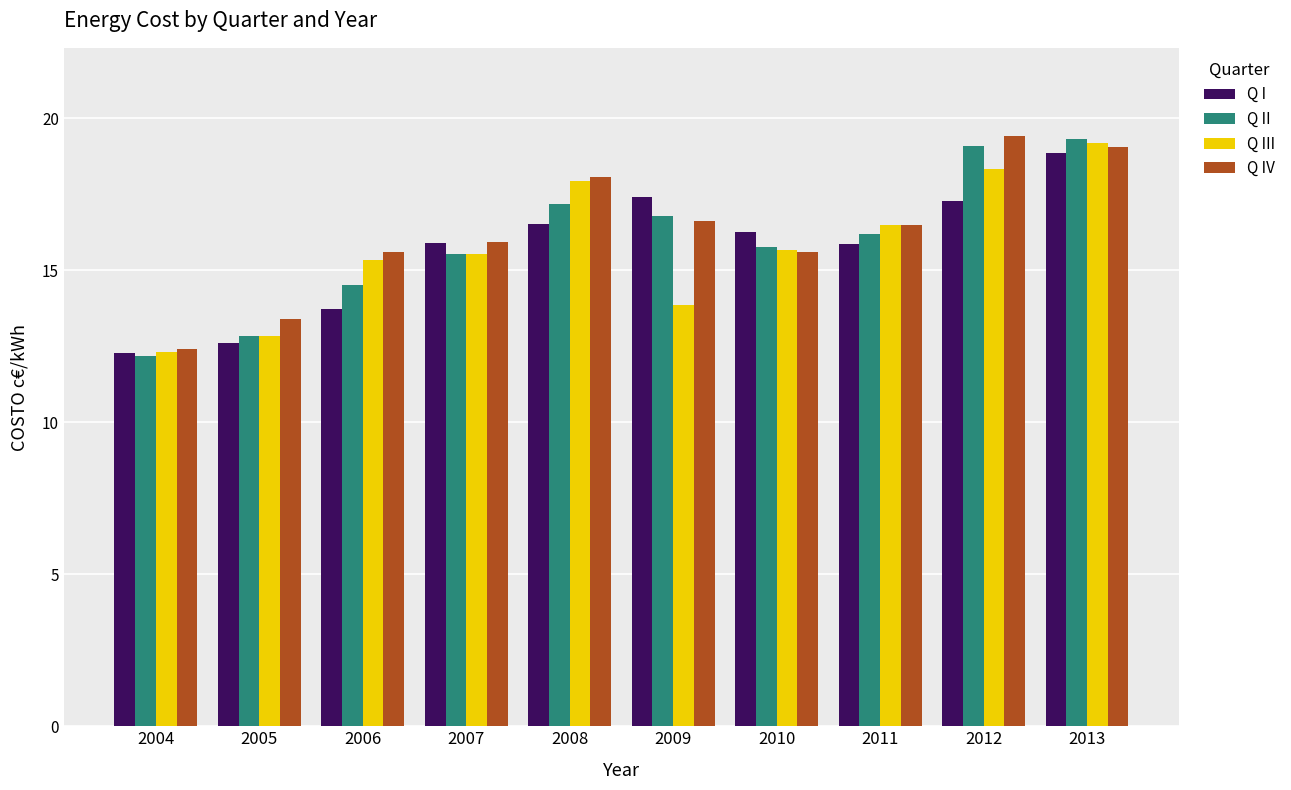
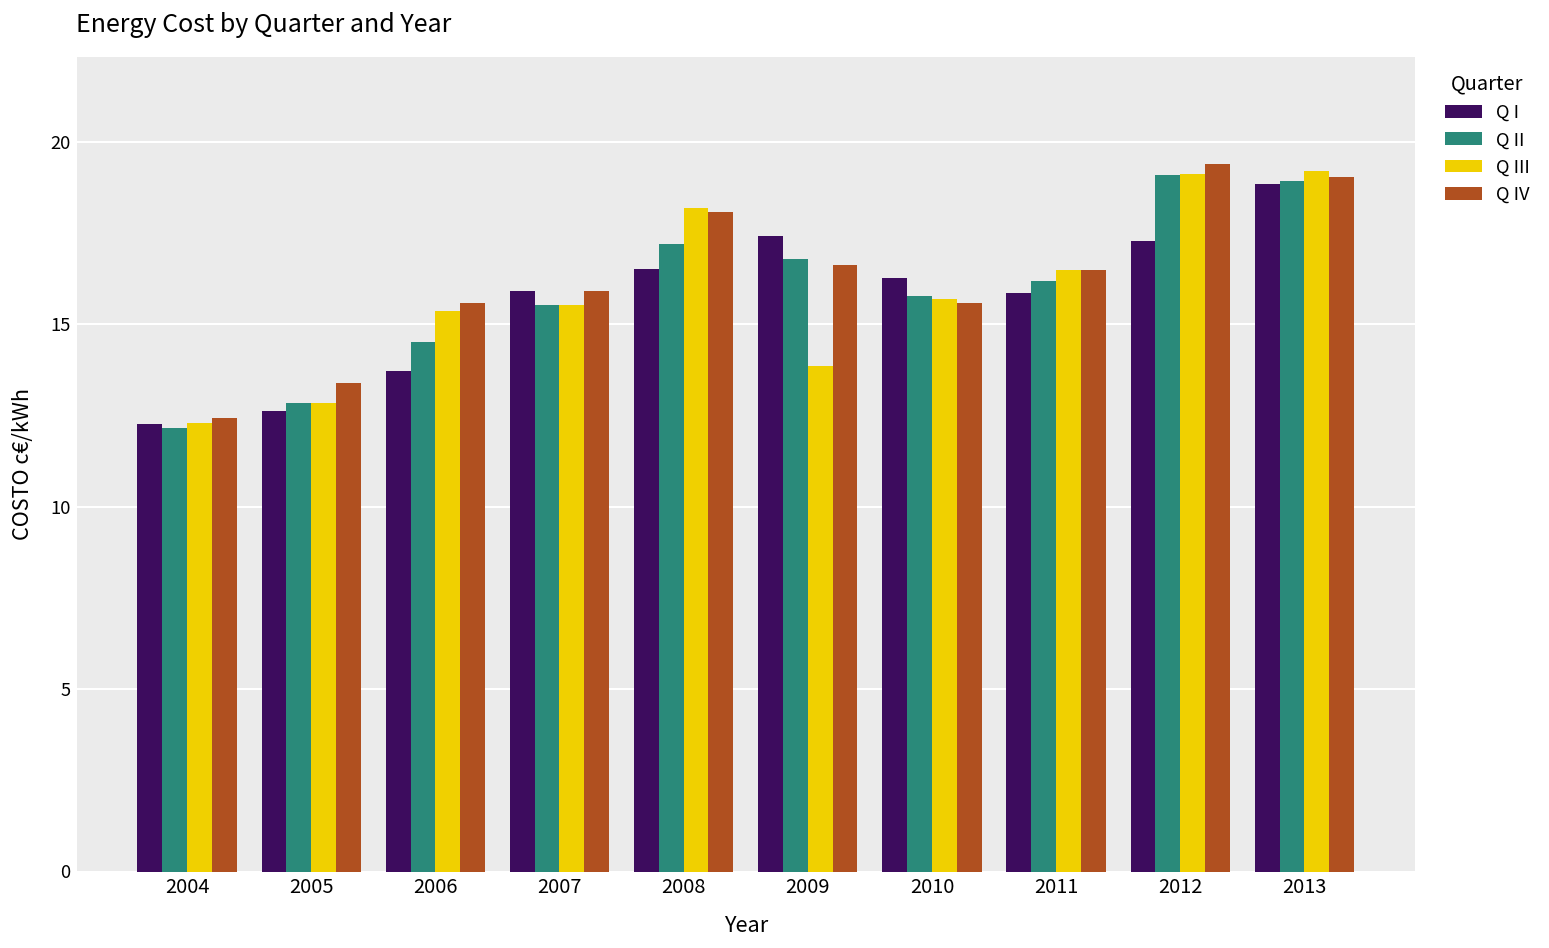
  {
    "Q I": {
      "2004": 12.3,
      "2005": 12.6,
      "2006": 13.7,
      "2007": 15.9,
      "2008": 16.5,
      "2009": 17.4,
      "2010": 16.3,
      "2011": 15.9,
      "2012": 17.3,
      "2013": 18.8
    },
    "Q II": {
      "2004": 12.2,
      "2005": 12.8,
      "2006": 14.5,
      "2007": 15.5,
      "2008": 17.2,
      "2009": 16.8,
      "2010": 15.8,
      "2011": 16.2,
      "2012": 19.1,
-     "2013": 19.3
+     "2013": 18.9
    },
    "Q III": {
      "2004": 12.3,
      "2005": 12.8,
      "2006": 15.4,
      "2007": 15.5,
-     "2008": 17.9,
+     "2008": 18.2,
      "2009": 13.9,
      "2010": 15.7,
      "2011": 16.5,
-     "2012": 18.3,
+     "2012": 19.1,
      "2013": 19.2
    },
    "Q IV": {
      "2004": 12.4,
      "2005": 13.4,
      "2006": 15.6,
      "2007": 15.9,
      "2008": 18.1,
      "2009": 16.6,
      "2010": 15.6,
      "2011": 16.5,
      "2012": 19.4,
      "2013": 19.0
    }
  }
